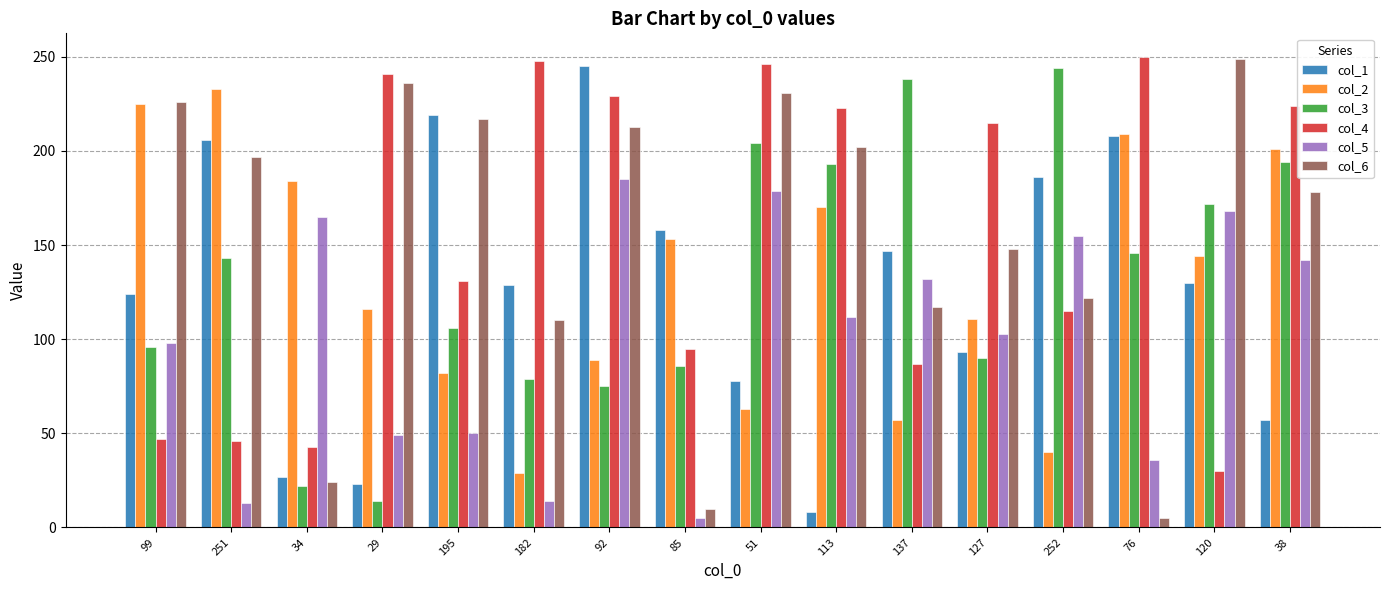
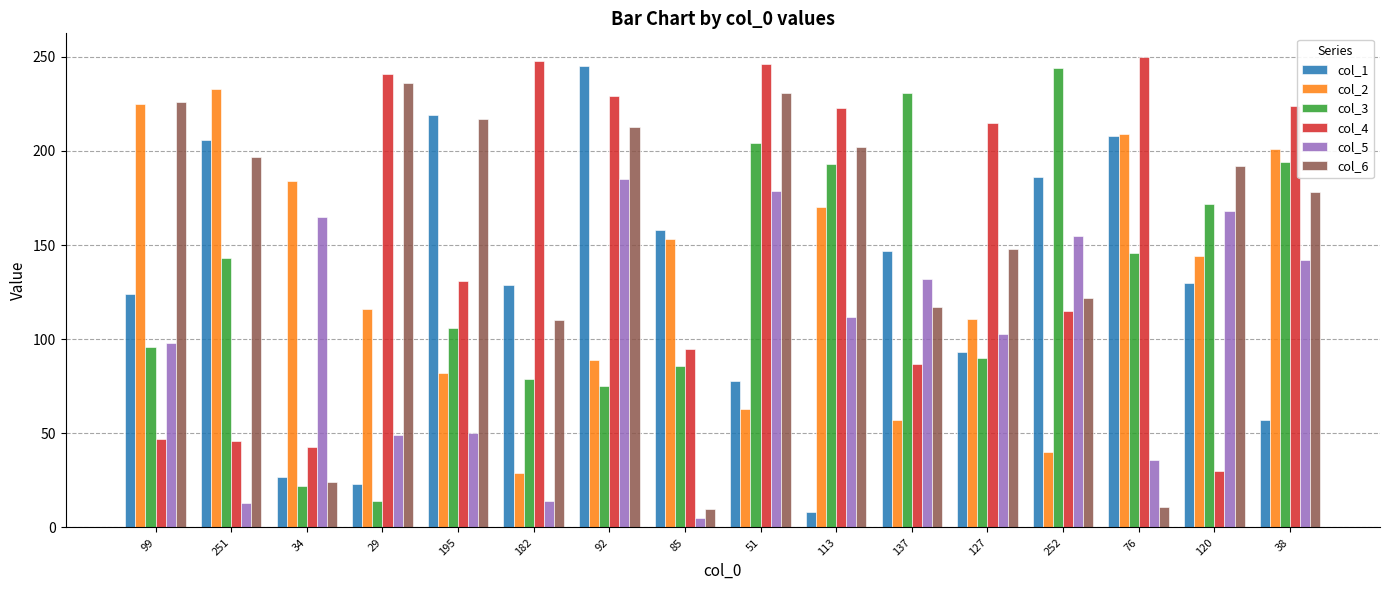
  {
    "col_1": {
      "99": 124,
      "251": 206,
      "34": 27,
      "29": 23,
      "195": 219,
      "182": 129,
      "92": 245,
      "85": 158,
      "51": 78,
      "113": 8,
      "137": 147,
      "127": 93,
      "252": 186,
      "76": 208,
      "120": 130,
      "38": 57
    },
    "col_2": {
      "99": 225,
      "251": 233,
      "34": 184,
      "29": 116,
      "195": 82,
      "182": 29,
      "92": 89,
      "85": 153,
      "51": 63,
      "113": 170,
      "137": 57,
      "127": 111,
      "252": 40,
      "76": 209,
      "120": 144,
      "38": 201
    },
    "col_3": {
      "99": 96,
      "251": 143,
      "34": 22,
      "29": 14,
      "195": 106,
      "182": 79,
      "92": 75,
      "85": 86,
      "51": 204,
      "113": 193,
-     "137": 238,
+     "137": 231,
      "127": 90,
      "252": 244,
      "76": 146,
      "120": 172,
      "38": 194
    },
    "col_4": {
      "99": 47,
      "251": 46,
      "34": 43,
      "29": 241,
      "195": 131,
      "182": 248,
      "92": 229,
      "85": 95,
      "51": 246,
      "113": 223,
      "137": 87,
      "127": 215,
      "252": 115,
      "76": 250,
      "120": 30,
      "38": 224
    },
    "col_5": {
      "99": 98,
      "251": 13,
      "34": 165,
      "29": 49,
      "195": 50,
      "182": 14,
      "92": 185,
      "85": 5,
      "51": 179,
      "113": 112,
      "137": 132,
      "127": 103,
      "252": 155,
      "76": 36,
      "120": 168,
      "38": 142
    },
    "col_6": {
      "99": 226,
      "251": 197,
      "34": 24,
      "29": 236,
      "195": 217,
      "182": 110,
      "92": 213,
      "85": 10,
      "51": 231,
      "113": 202,
      "137": 117,
      "127": 148,
      "252": 122,
-     "76": 5,
-     "120": 249,
+     "76": 11,
+     "120": 192,
      "38": 178
    }
  }
